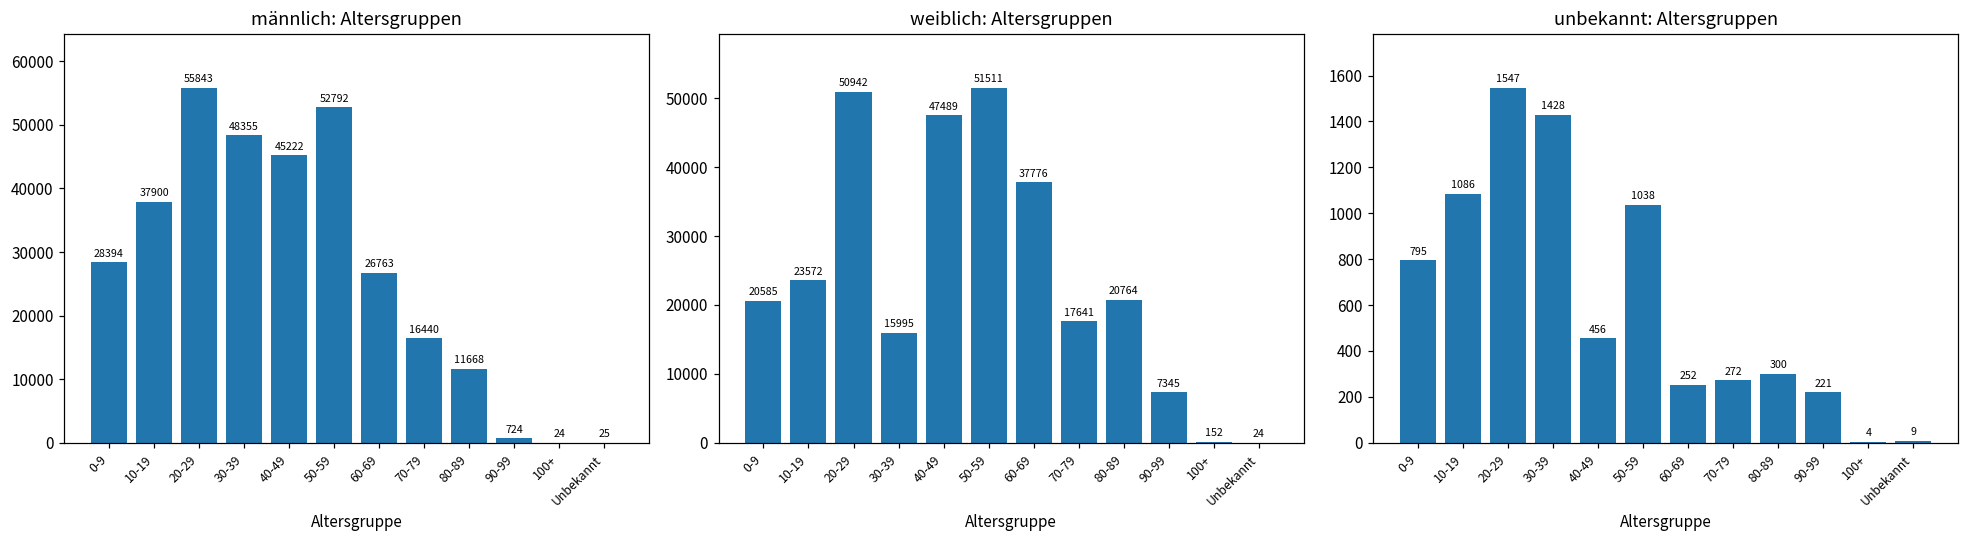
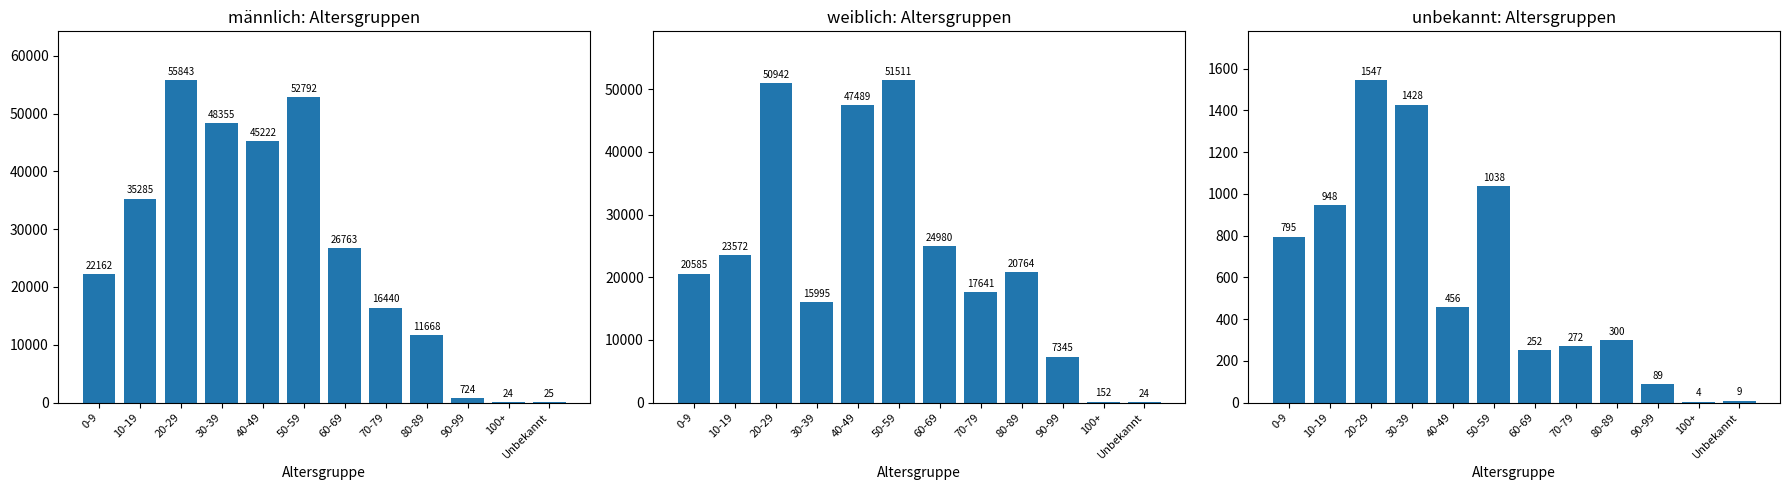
  {
    "männlich: Altersgruppen": {
-     "0-9": 28394,
-     "10-19": 37900,
+     "0-9": 22162,
+     "10-19": 35285,
      "20-29": 55843,
      "30-39": 48355,
      "40-49": 45222,
      "50-59": 52792,
      "60-69": 26763,
      "70-79": 16440,
      "80-89": 11668,
      "90-99": 724,
      "100+": 24,
      "Unbekannt": 25
    },
    "weiblich: Altersgruppen": {
      "0-9": 20585,
      "10-19": 23572,
      "20-29": 50942,
      "30-39": 15995,
      "40-49": 47489,
      "50-59": 51511,
-     "60-69": 37776,
+     "60-69": 24980,
      "70-79": 17641,
      "80-89": 20764,
      "90-99": 7345,
      "100+": 152,
      "Unbekannt": 24
    },
    "unbekannt: Altersgruppen": {
      "0-9": 795,
-     "10-19": 1086,
+     "10-19": 948,
      "20-29": 1547,
      "30-39": 1428,
      "40-49": 456,
      "50-59": 1038,
      "60-69": 252,
      "70-79": 272,
      "80-89": 300,
-     "90-99": 221,
+     "90-99": 89,
      "100+": 4,
      "Unbekannt": 9
    }
  }
